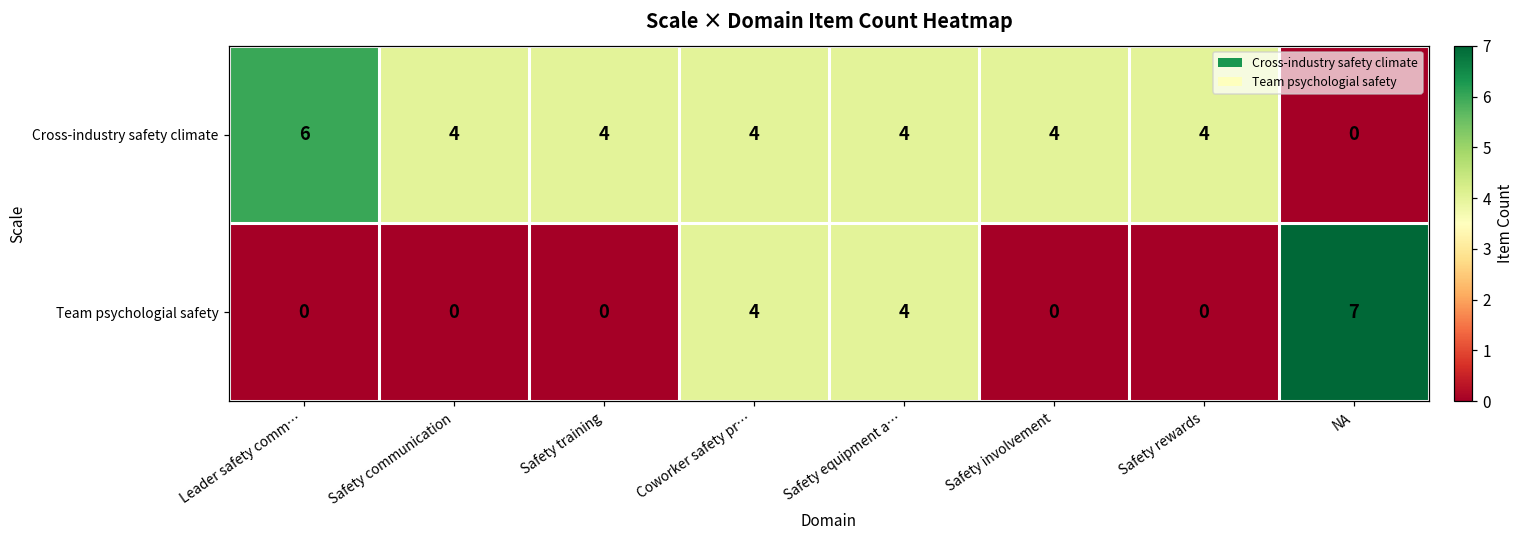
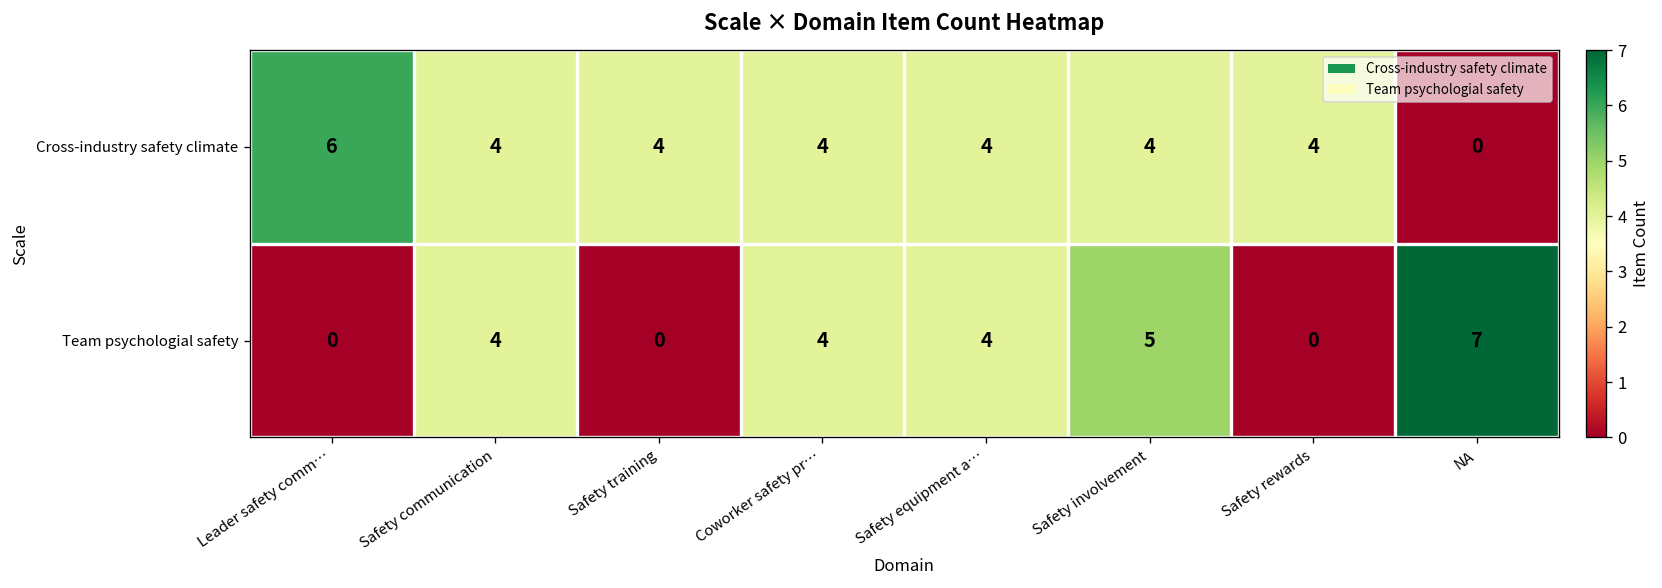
  {
    "Cross-industry safety climate": {
      "Leader safety comm…": 6,
      "Safety communication": 4,
      "Safety training": 4,
      "Coworker safety pr…": 4,
      "Safety equipment a…": 4,
      "Safety involvement": 4,
      "Safety rewards": 4,
      "NA": 0
    },
    "Team psychologial safety": {
      "Leader safety comm…": 0,
-     "Safety communication": 0,
+     "Safety communication": 4,
      "Safety training": 0,
      "Coworker safety pr…": 4,
      "Safety equipment a…": 4,
-     "Safety involvement": 0,
+     "Safety involvement": 5,
      "Safety rewards": 0,
      "NA": 7
    }
  }
